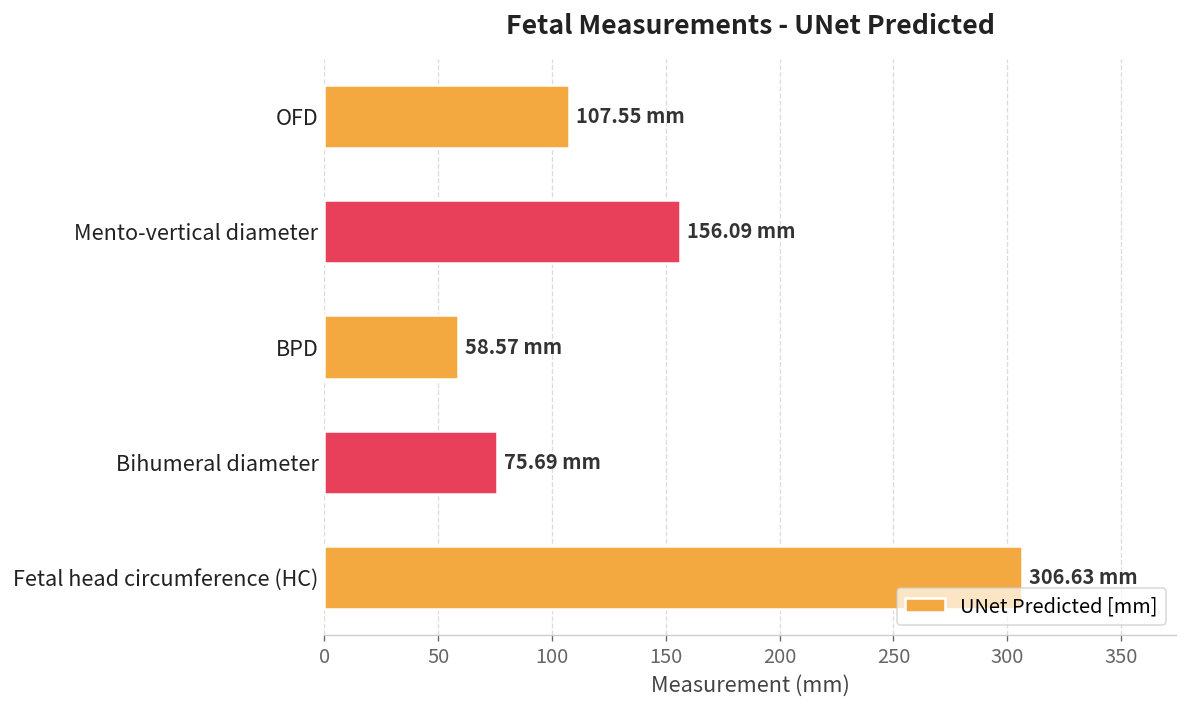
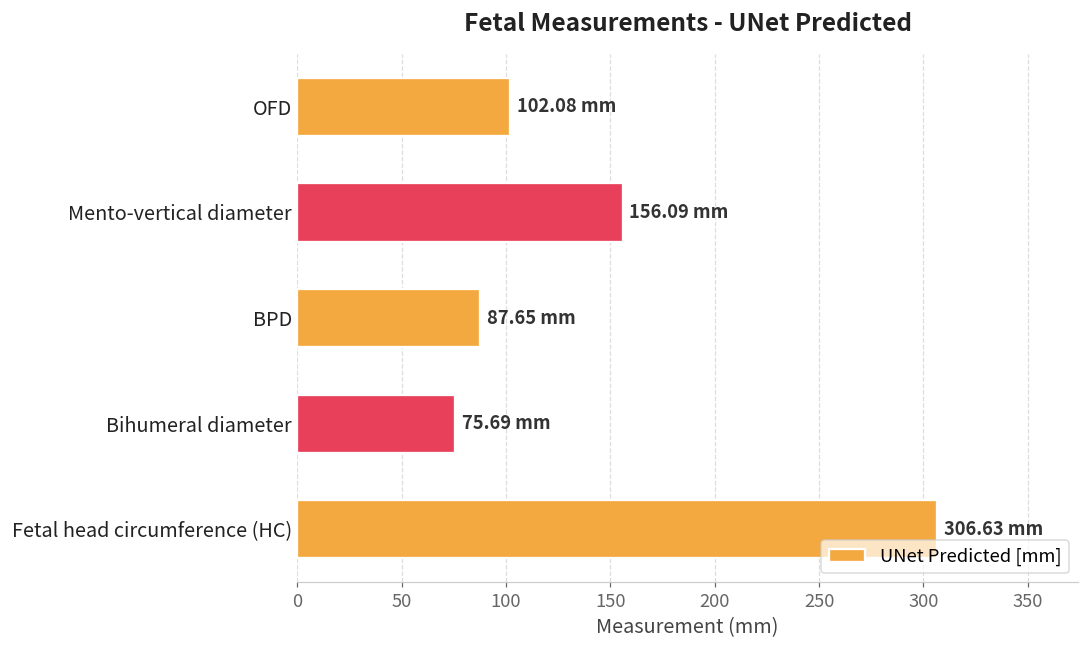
  {
-   "OFD": 107.55,
+   "OFD": 102.08,
    "Mento-vertical diameter": 156.09,
-   "BPD": 58.57,
+   "BPD": 87.65,
    "Bihumeral diameter": 75.69,
    "Fetal head circumference (HC)": 306.63
  }
